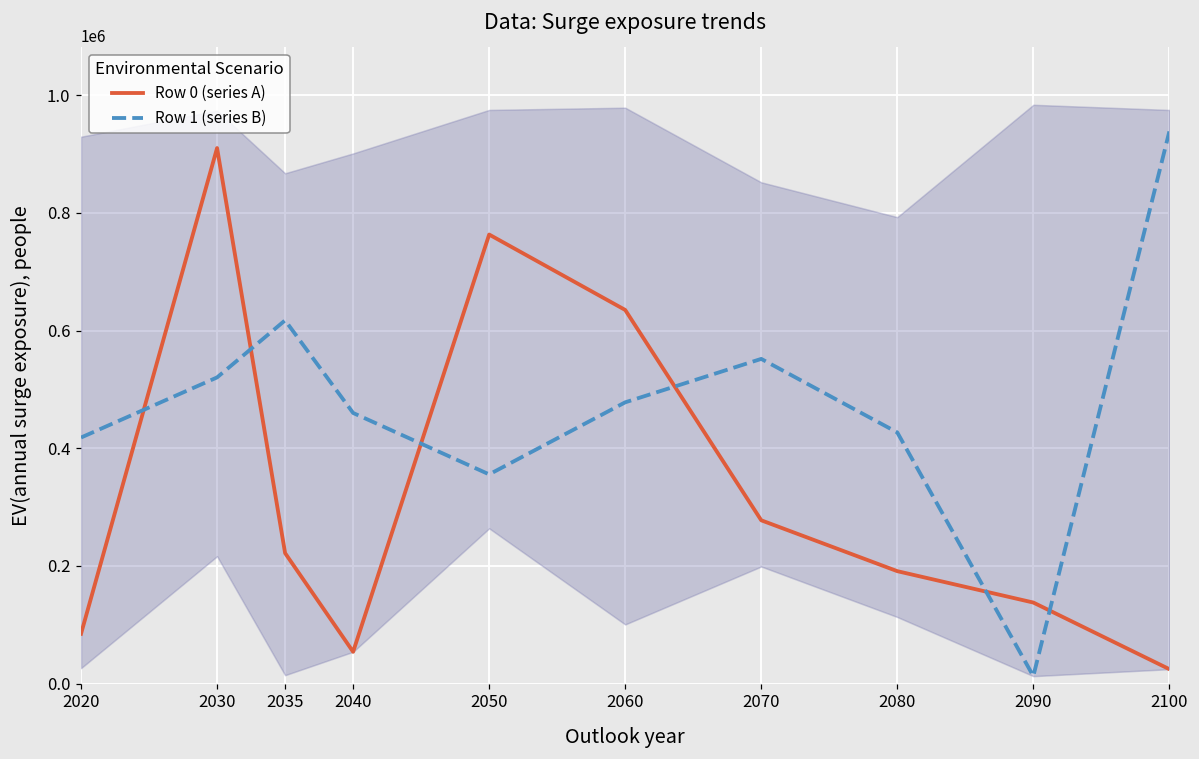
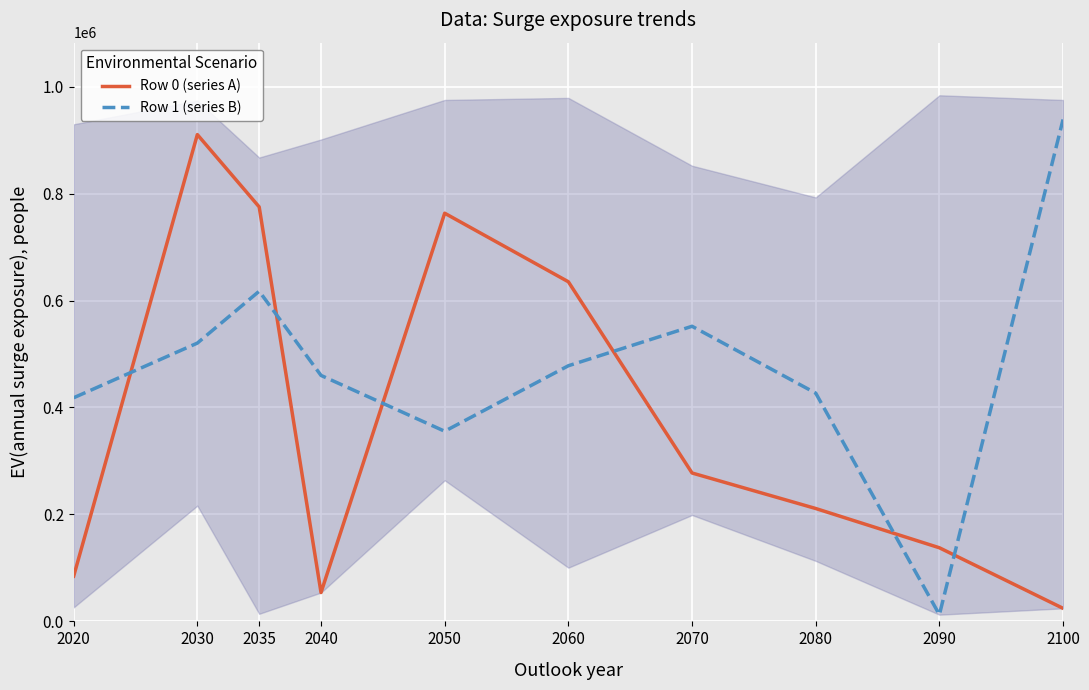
  {
    "Row 0 (series A)": {
      "2020": 80000,
      "2030": 910000,
-     "2035": 220000,
+     "2035": 780000,
      "2040": 50000,
      "2050": 760000,
      "2060": 640000,
      "2070": 280000,
-     "2080": 190000,
+     "2080": 210000,
      "2090": 140000,
      "2100": 20000
    }
  }
